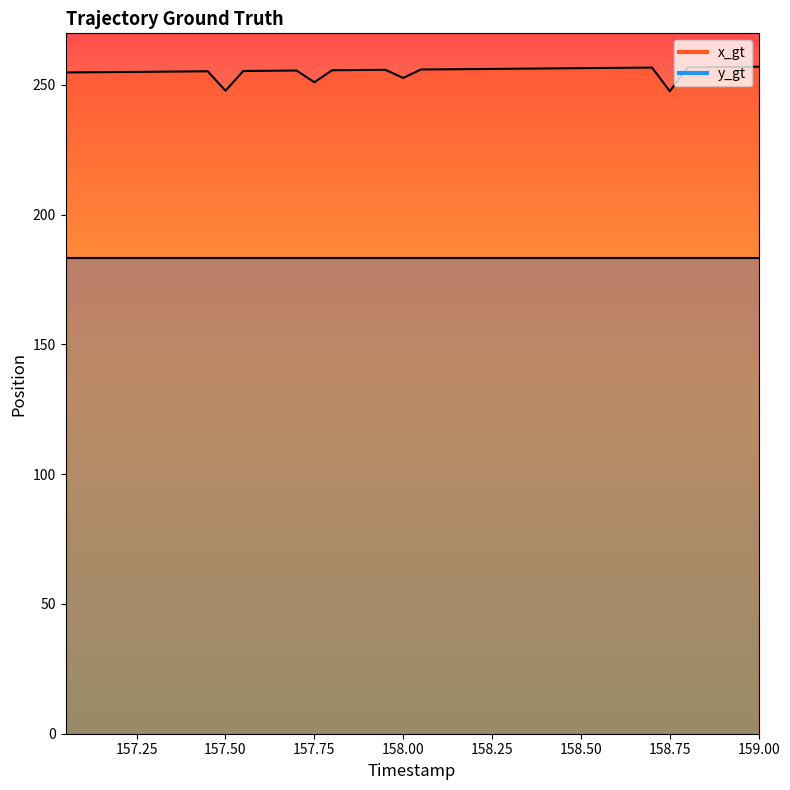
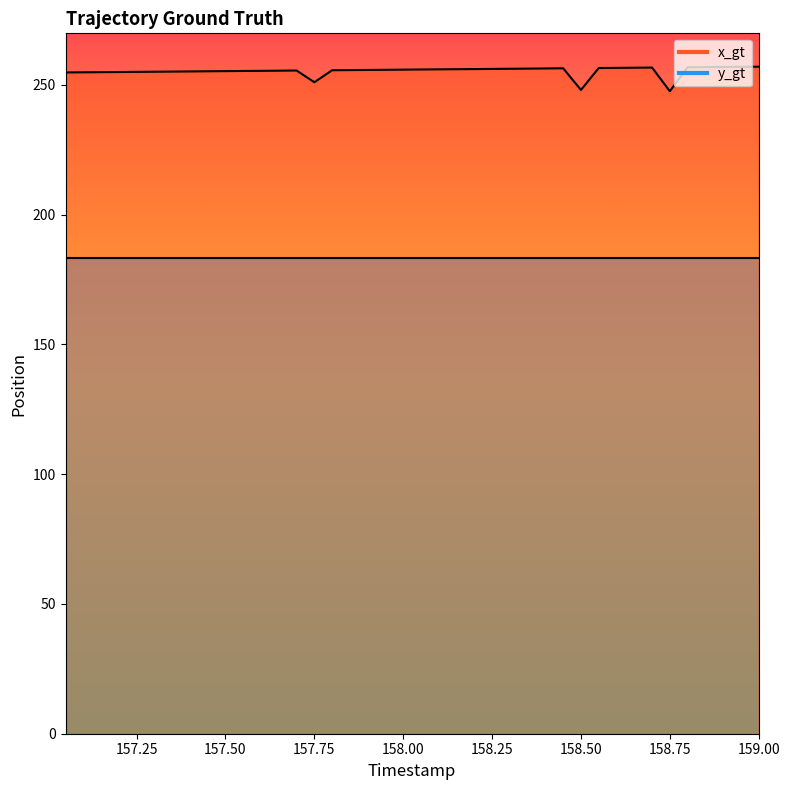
  {
    "y_gt": {
      "157.25": 183,
      "157.50": 183,
      "157.75": 183,
      "158.00": 183,
      "158.25": 183,
      "158.50": 183,
      "158.75": 183,
      "159.00": 183
    },
    "x_gt": {
      "157.25": 255,
-     "157.50": 248,
+     "157.50": 255,
      "157.75": 251,
-     "158.00": 253,
+     "158.00": 256,
      "158.25": 256,
-     "158.50": 256,
+     "158.50": 248,
      "158.75": 247,
      "159.00": 257
    }
  }
